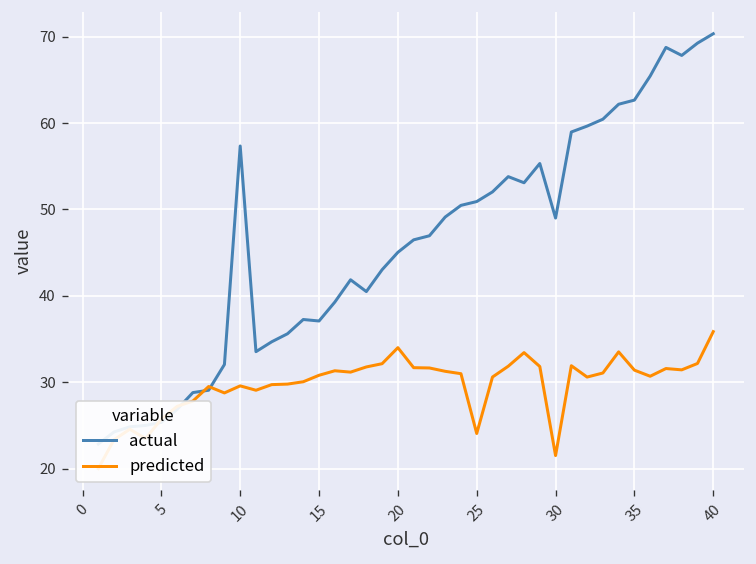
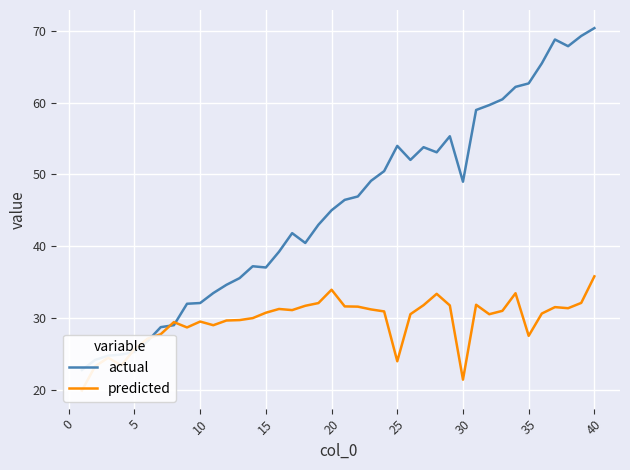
  {
    "actual": {
-     "10": 57,
+     "10": 32,
      "15": 37,
      "20": 45,
-     "25": 51,
+     "25": 54,
      "30": 49,
      "35": 63,
      "40": 70
    },
    "predicted": {
      "10": 30,
      "15": 31,
      "20": 34,
      "25": 24,
      "30": 21,
-     "35": 31,
+     "35": 28,
      "40": 36
    }
  }
